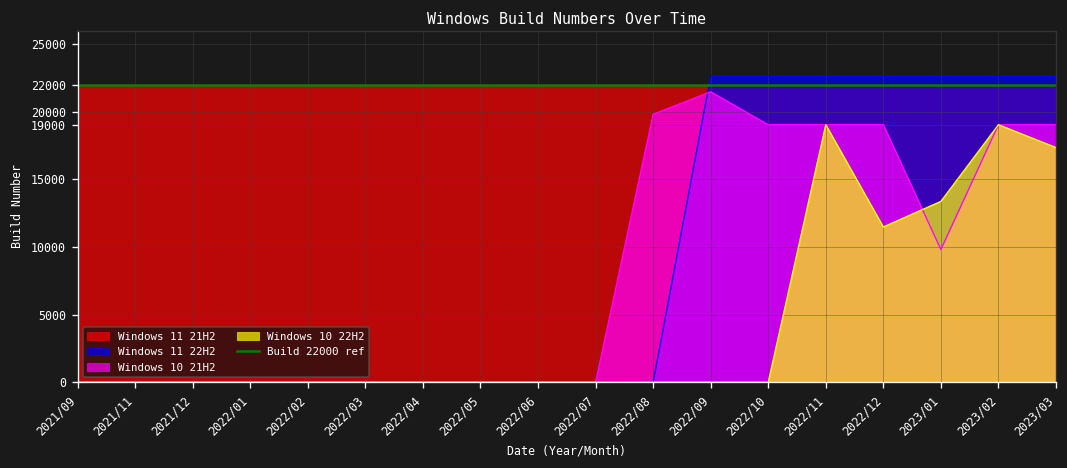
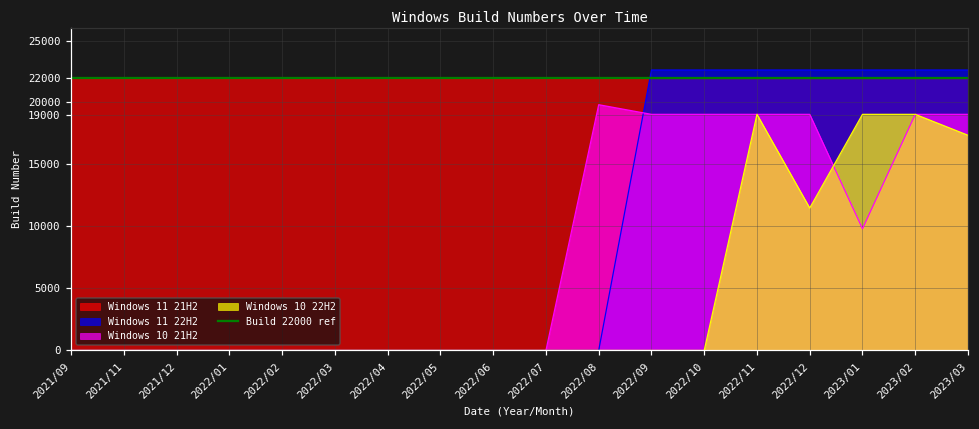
  {
    "Windows 11 21H2": {
      "2021/09": 22000,
      "2021/11": 22000,
      "2021/12": 22000,
      "2022/01": 22000,
      "2022/02": 22000,
      "2022/03": 22000,
      "2022/04": 22000,
      "2022/05": 22000,
      "2022/06": 22000,
      "2022/07": 22000,
      "2022/08": 22000,
      "2022/09": 22000,
      "2022/10": 22000,
      "2022/11": 22000,
      "2022/12": 22000,
      "2023/01": 22000,
      "2023/02": 22000,
      "2023/03": 22000
    },
    "Windows 11 22H2": {
      "2022/09": 22600,
      "2022/10": 22600,
      "2022/11": 22600,
      "2022/12": 22600,
      "2023/01": 22600,
      "2023/02": 22600,
      "2023/03": 22600
    },
    "Windows 10 21H2": {
      "2022/08": 19800,
-     "2022/09": 21500,
+     "2022/09": 19000,
      "2022/10": 19000,
      "2022/12": 19000,
      "2023/01": 9800,
      "2023/03": 19000
    },
    "Windows 10 22H2": {
      "2022/09": 0,
      "2022/10": 0,
      "2022/12": 11500,
-     "2023/01": 13400,
+     "2023/01": 19000,
      "2023/03": 17400
    }
  }
